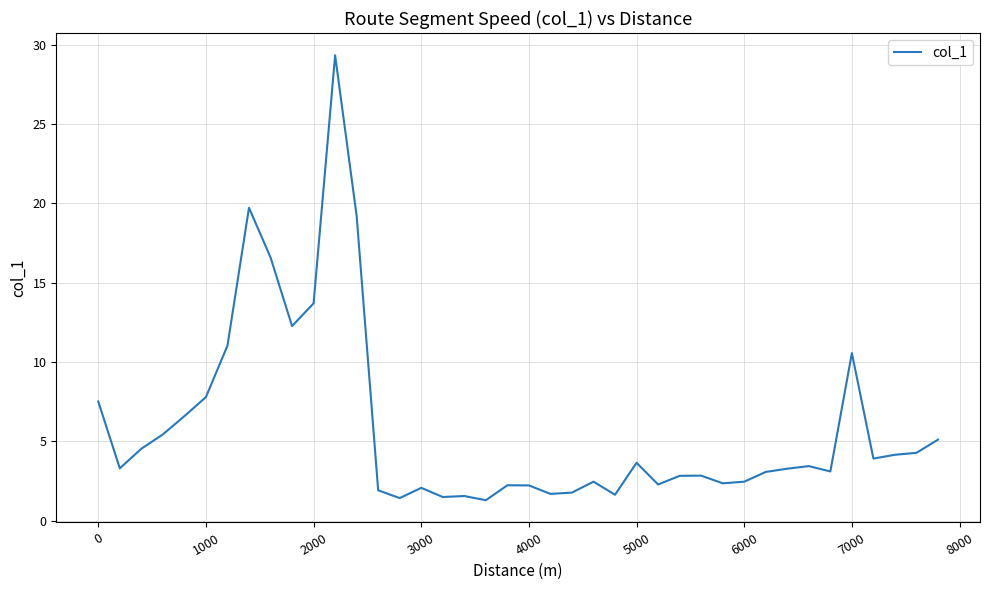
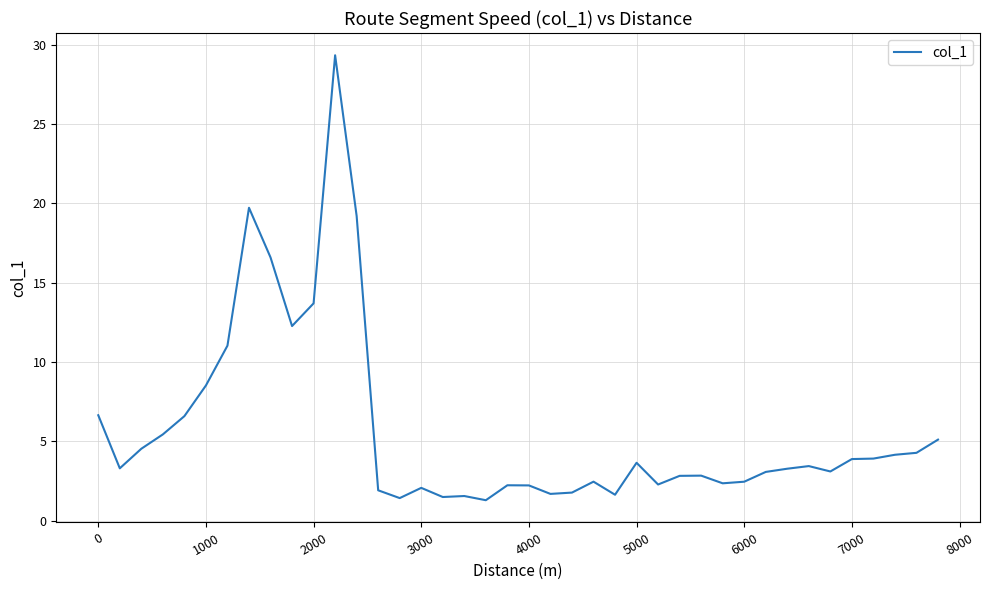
  {
-   "0": 7.5,
-   "1000": 7.8,
+   "0": 6.6,
+   "1000": 8.5,
    "2000": 13.7,
    "3000": 2.1,
    "4000": 2.2,
    "5000": 3.7,
    "6000": 2.5,
-   "7000": 10.6
+   "7000": 3.9
  }
